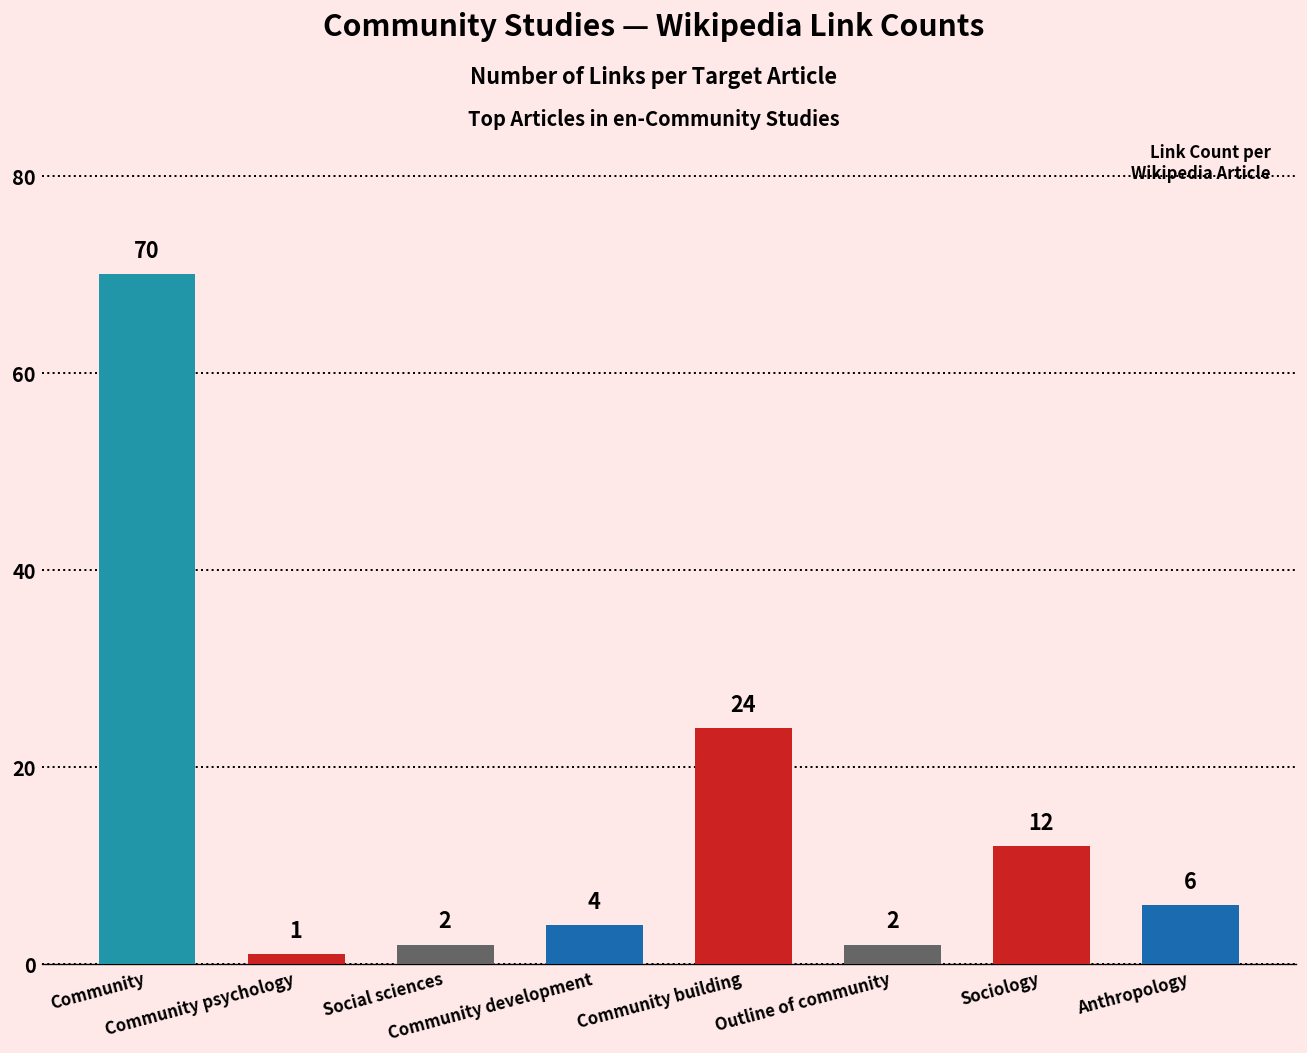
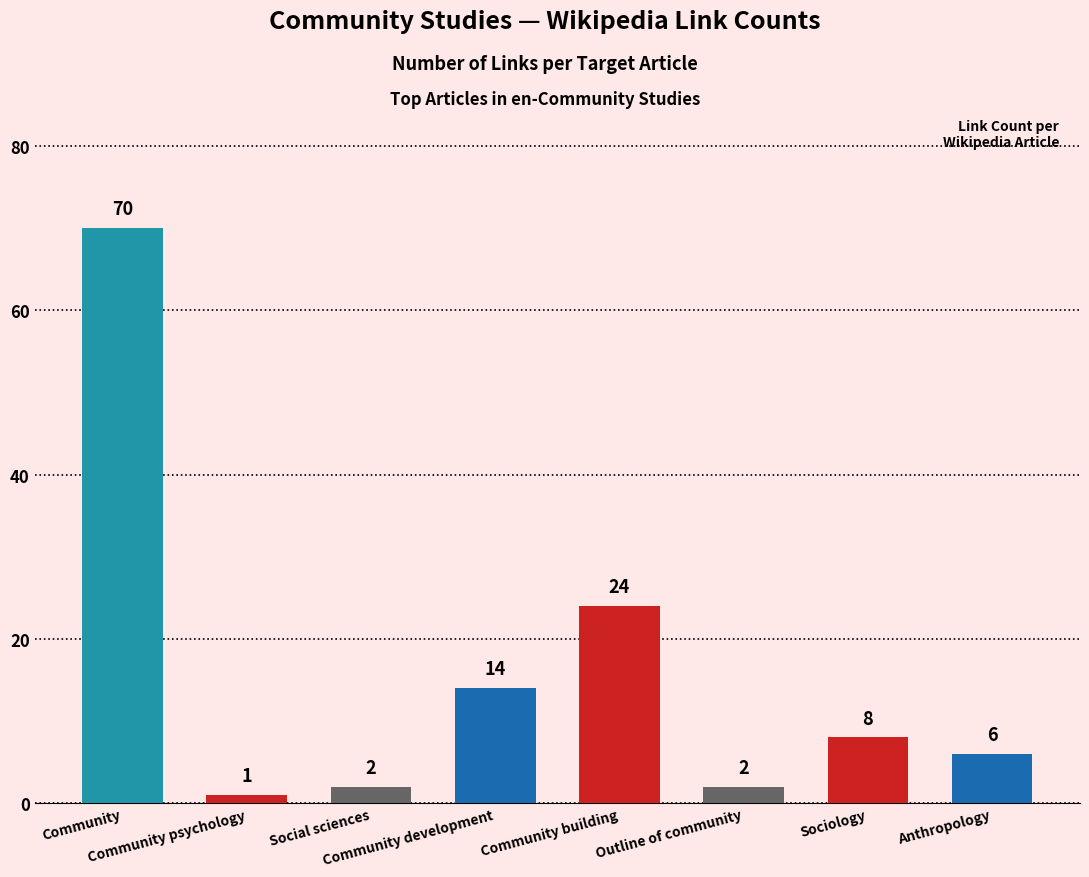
  {
    "Community": 70,
    "Community psychology": 1,
    "Social sciences": 2,
-   "Community development": 4,
+   "Community development": 14,
    "Community building": 24,
    "Outline of community": 2,
-   "Sociology": 12,
+   "Sociology": 8,
    "Anthropology": 6
  }
